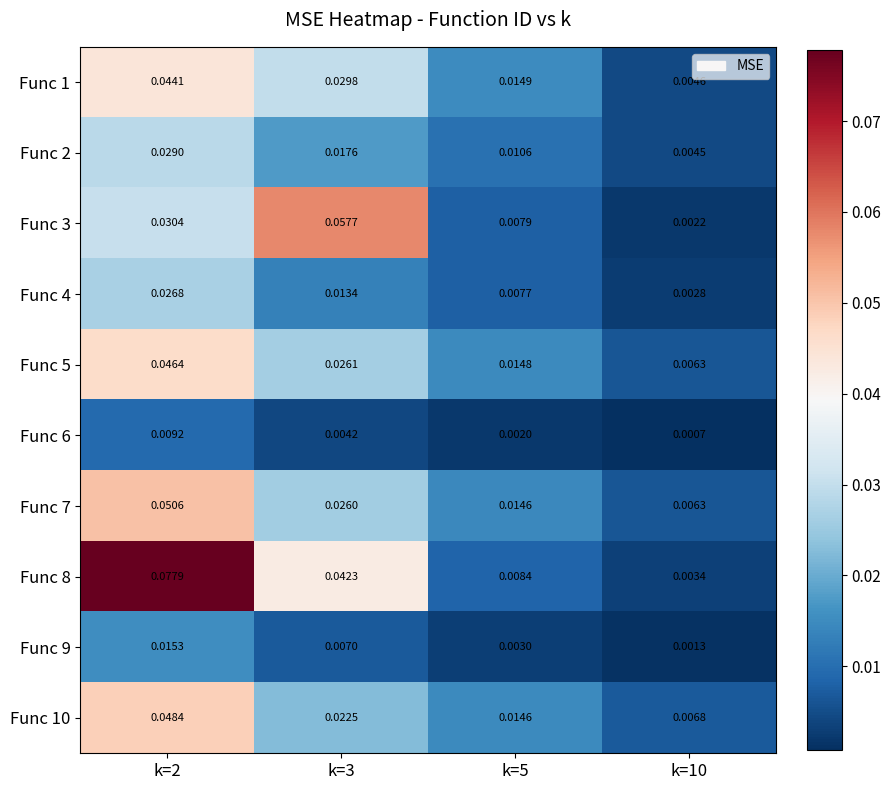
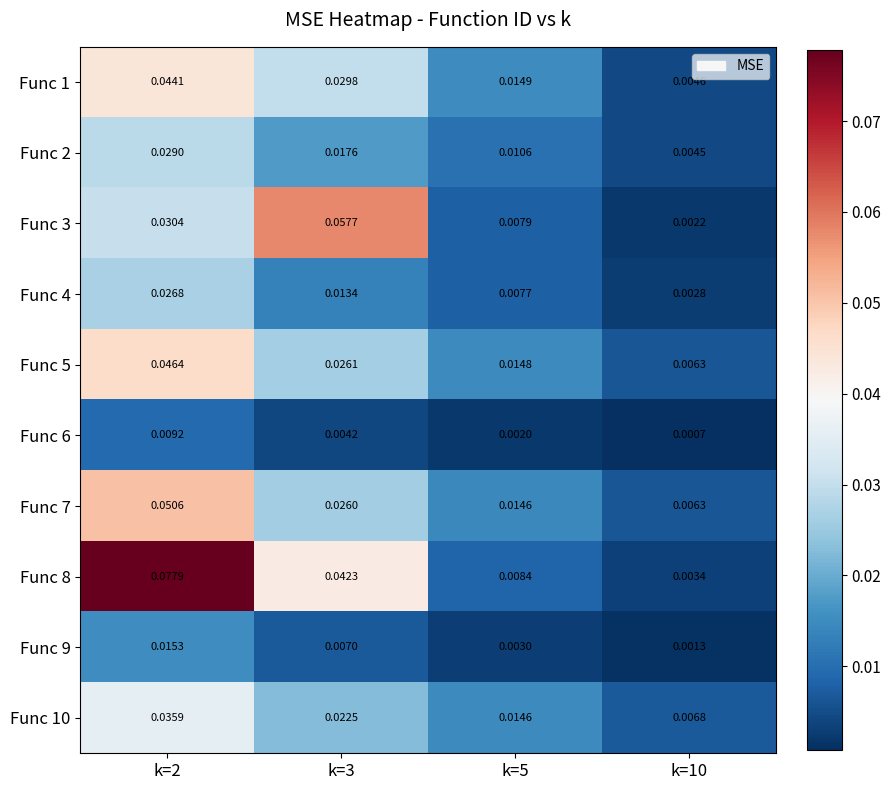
  {
    "Func 1": {
      "k=2": 0.0441,
      "k=3": 0.0298,
      "k=5": 0.0149
    },
    "Func 2": {
      "k=2": 0.0290,
      "k=3": 0.0176,
      "k=5": 0.0106,
      "k=10": 0.0045
    },
    "Func 3": {
      "k=2": 0.0304,
      "k=3": 0.0577,
      "k=5": 0.0079,
      "k=10": 0.0022
    },
    "Func 4": {
      "k=2": 0.0268,
      "k=3": 0.0134,
      "k=5": 0.0077,
      "k=10": 0.0028
    },
    "Func 5": {
      "k=2": 0.0464,
      "k=3": 0.0261,
      "k=5": 0.0148,
      "k=10": 0.0063
    },
    "Func 6": {
      "k=2": 0.0092,
      "k=3": 0.0042,
      "k=5": 0.0020,
      "k=10": 0.0007
    },
    "Func 7": {
      "k=2": 0.0506,
      "k=3": 0.0260,
      "k=5": 0.0146,
      "k=10": 0.0063
    },
    "Func 8": {
      "k=2": 0.0779,
      "k=3": 0.0423,
      "k=5": 0.0084,
      "k=10": 0.0034
    },
    "Func 9": {
      "k=2": 0.0153,
      "k=3": 0.0070,
      "k=5": 0.0030,
      "k=10": 0.0013
    },
    "Func 10": {
-     "k=2": 0.0484,
+     "k=2": 0.0359,
      "k=3": 0.0225,
      "k=5": 0.0146,
      "k=10": 0.0068
    }
  }
